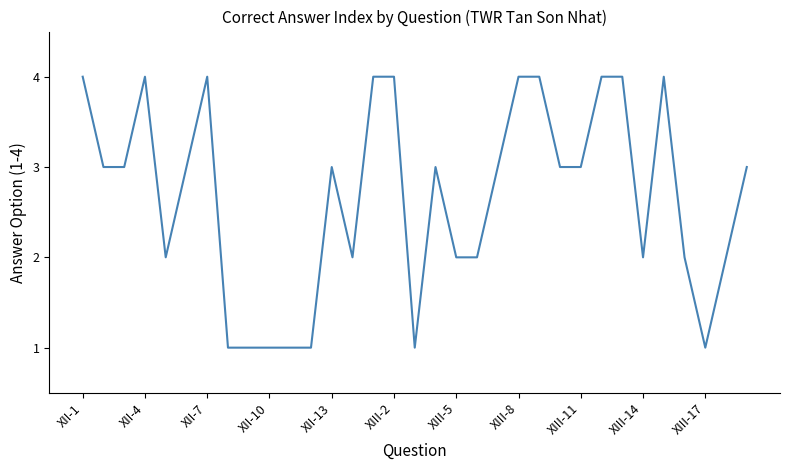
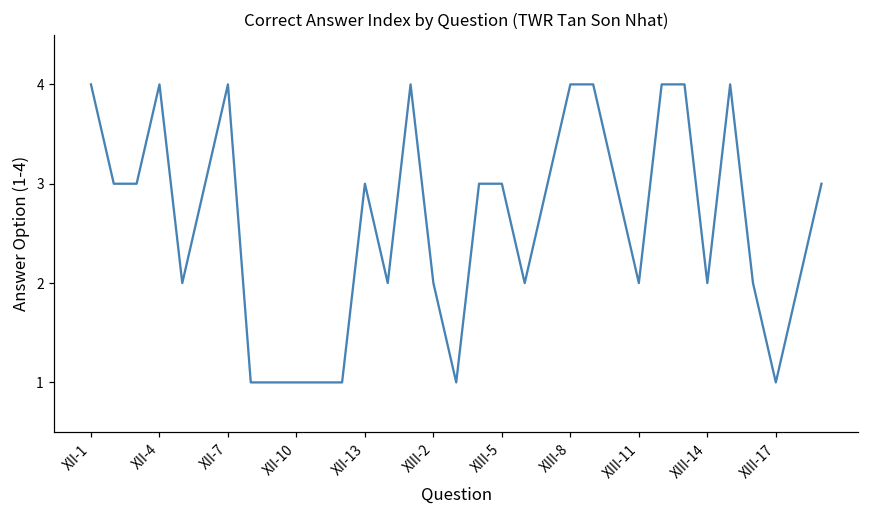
  {
    "XII-1": 4,
    "XII-4": 4,
    "XII-7": 4,
    "XII-10": 1,
    "XII-13": 3,
-   "XIII-2": 4,
-   "XIII-5": 2,
+   "XIII-2": 2,
+   "XIII-5": 3,
    "XIII-8": 4,
-   "XIII-11": 3,
+   "XIII-11": 2,
    "XIII-14": 2,
    "XIII-17": 1
  }
